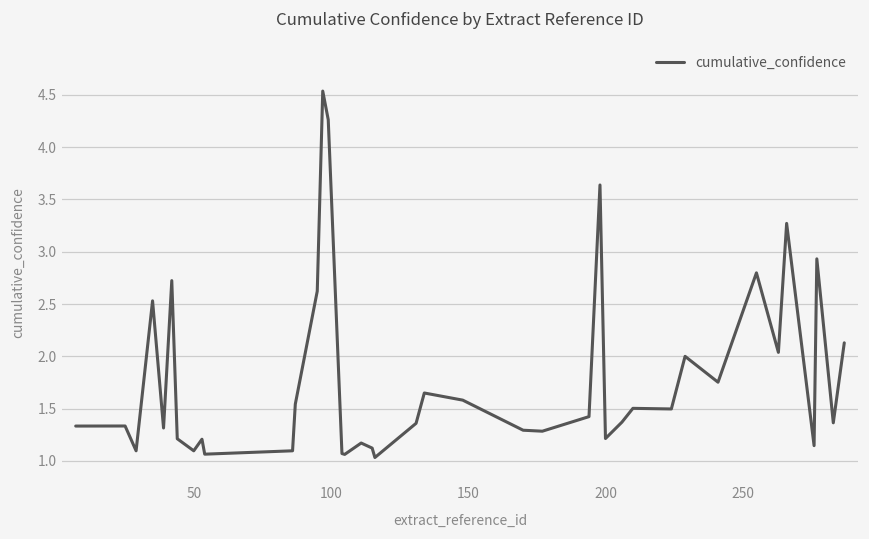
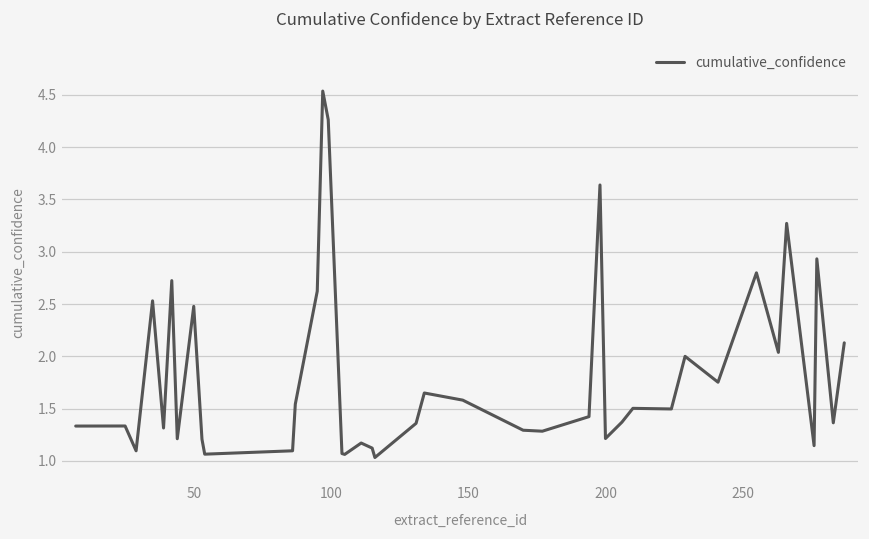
  {
-   "50": 1.1,
+   "50": 2.5,
    "200": 1.2
  }
